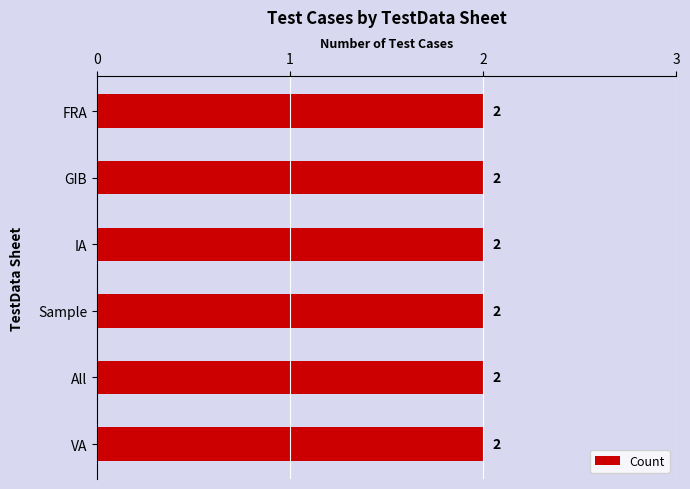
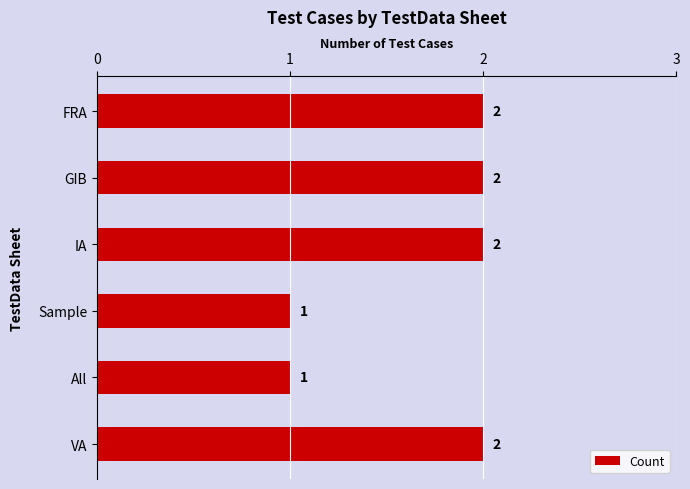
  {
    "FRA": 2,
    "GIB": 2,
    "IA": 2,
-   "Sample": 2,
-   "All": 2,
+   "Sample": 1,
+   "All": 1,
    "VA": 2
  }
